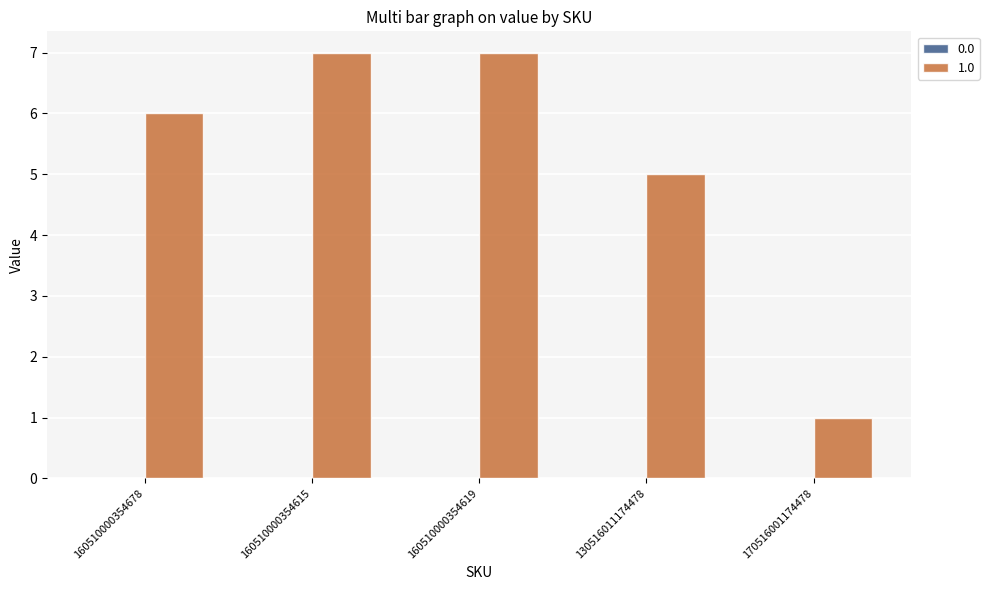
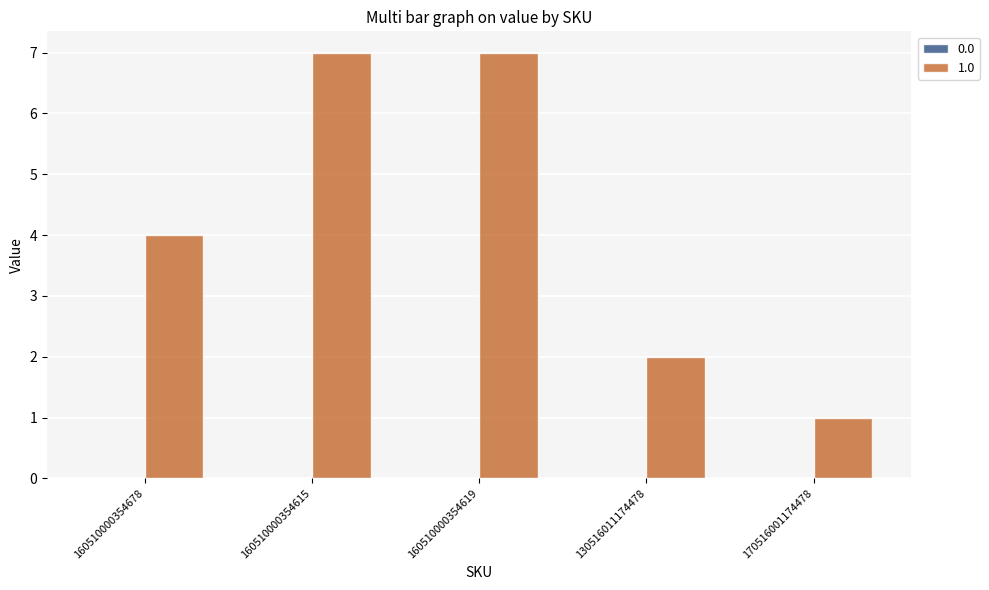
  {
    "0.0": {
      "160510000354678": 0,
      "160510000354615": 0,
      "160510000354619": 0,
      "130516011174478": 0,
      "170516001174478": 0
    },
    "1.0": {
-     "160510000354678": 6,
+     "160510000354678": 4,
      "160510000354615": 7,
      "160510000354619": 7,
-     "130516011174478": 5,
+     "130516011174478": 2,
      "170516001174478": 1
    }
  }
